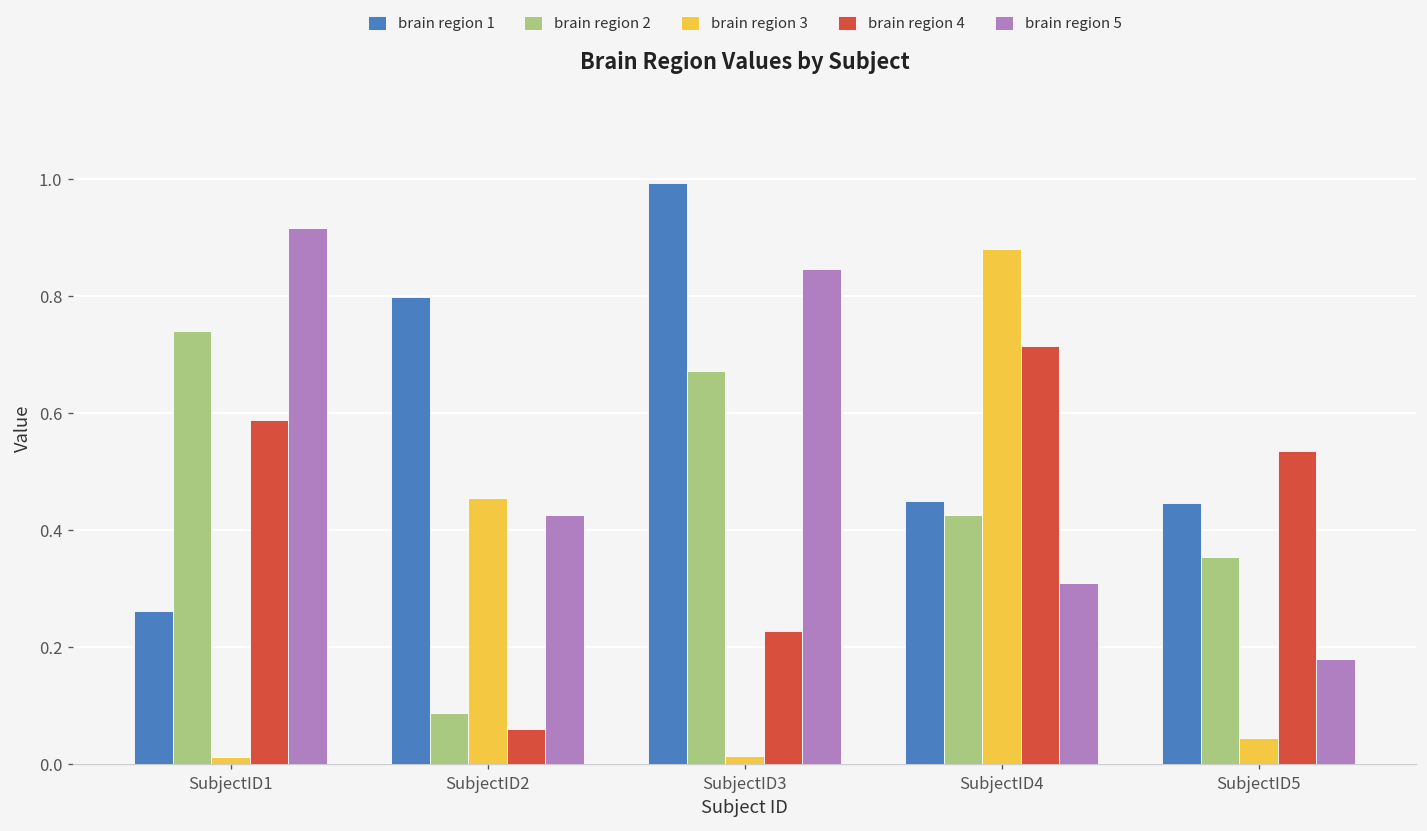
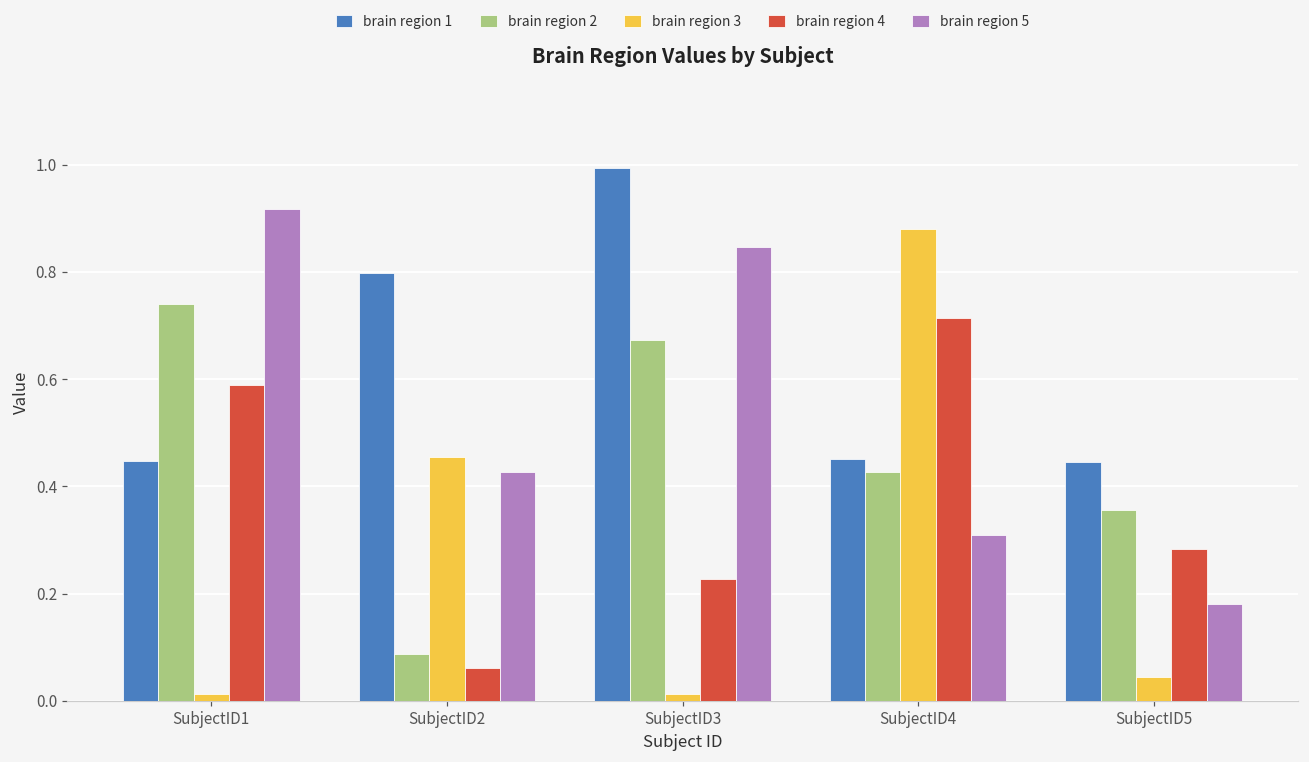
  {
    "brain region 1": {
-     "SubjectID1": 0.26,
+     "SubjectID1": 0.45,
      "SubjectID2": 0.80,
      "SubjectID3": 0.99,
      "SubjectID4": 0.45,
      "SubjectID5": 0.45
    },
    "brain region 2": {
      "SubjectID1": 0.74,
      "SubjectID2": 0.09,
      "SubjectID3": 0.67,
      "SubjectID4": 0.43,
      "SubjectID5": 0.36
    },
    "brain region 3": {
      "SubjectID1": 0.01,
      "SubjectID2": 0.45,
      "SubjectID3": 0.01,
      "SubjectID4": 0.88,
      "SubjectID5": 0.04
    },
    "brain region 4": {
      "SubjectID1": 0.59,
      "SubjectID2": 0.06,
      "SubjectID3": 0.23,
      "SubjectID4": 0.71,
-     "SubjectID5": 0.54
+     "SubjectID5": 0.28
    },
    "brain region 5": {
      "SubjectID1": 0.92,
      "SubjectID2": 0.43,
      "SubjectID3": 0.85,
      "SubjectID4": 0.31,
      "SubjectID5": 0.18
    }
  }
